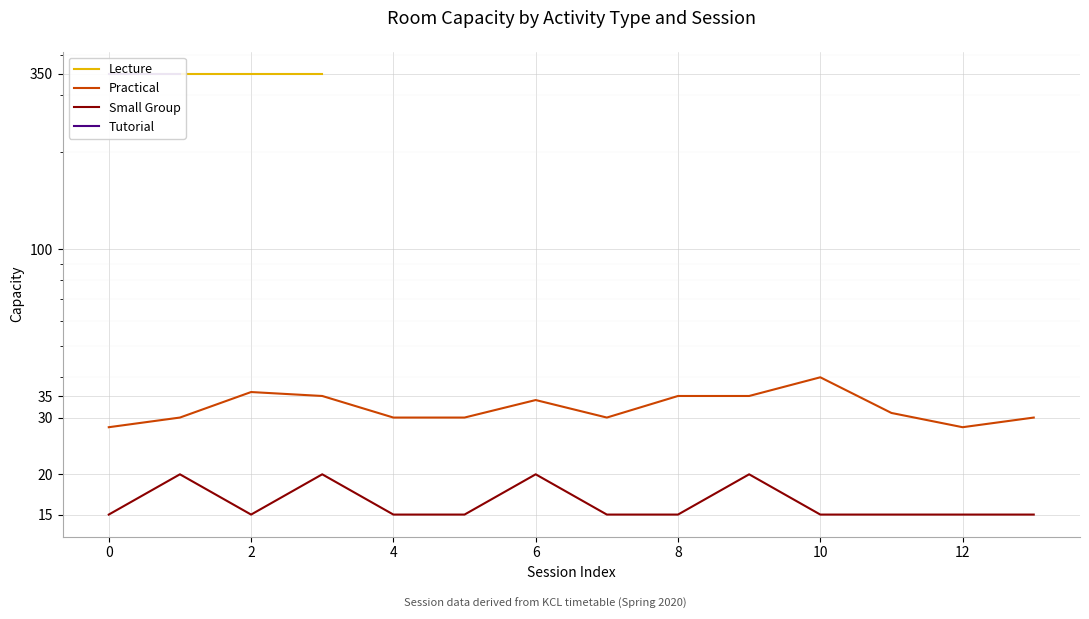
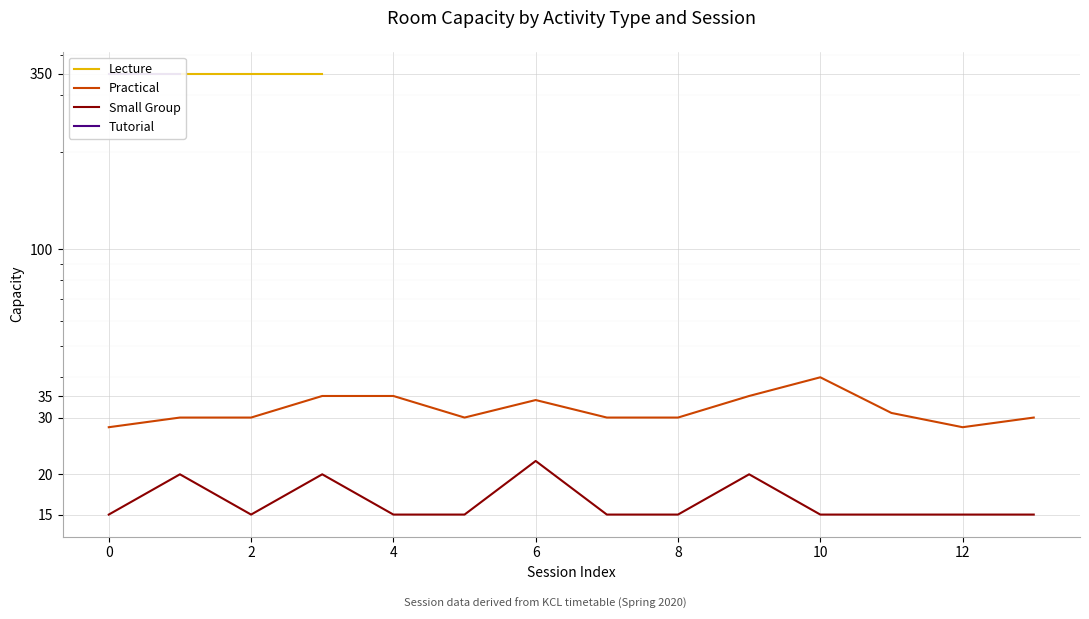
  {
    "Lecture": {
      "2": 350
    },
    "Practical": {
      "0": 28,
-     "2": 36,
-     "4": 30,
+     "2": 30,
+     "4": 35,
      "6": 34,
-     "8": 35,
+     "8": 30,
      "10": 40,
      "12": 28
    },
    "Small Group": {
      "0": 15,
      "2": 15,
      "4": 15,
-     "6": 20,
+     "6": 22,
      "8": 15,
      "10": 15,
      "12": 15
    }
  }
